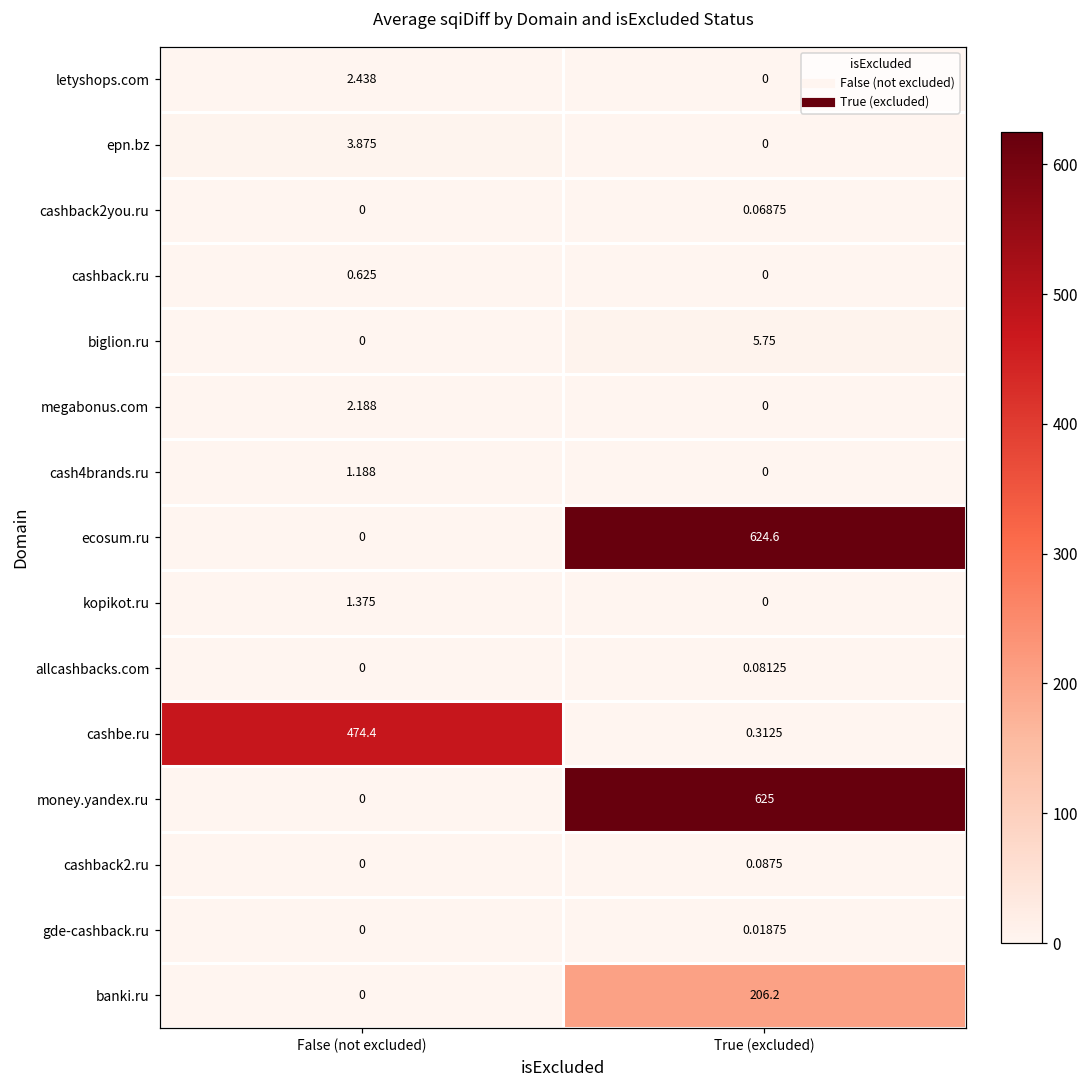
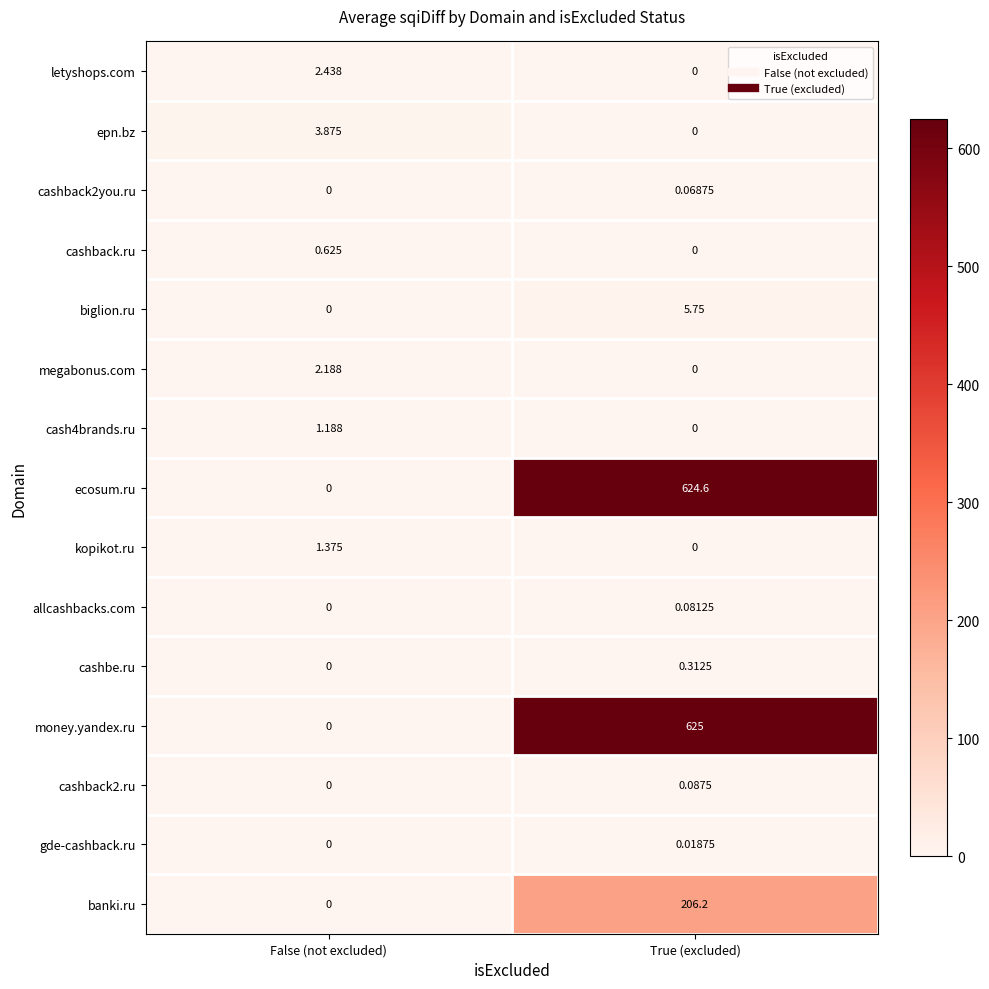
  {
    "letyshops.com": {
      "False (not excluded)": 2.438,
      "True (excluded)": 0
    },
    "epn.bz": {
      "False (not excluded)": 3.875,
      "True (excluded)": 0
    },
    "cashback2you.ru": {
      "False (not excluded)": 0,
      "True (excluded)": 0.06875
    },
    "cashback.ru": {
      "False (not excluded)": 0.625,
      "True (excluded)": 0
    },
    "biglion.ru": {
      "False (not excluded)": 0,
      "True (excluded)": 5.75
    },
    "megabonus.com": {
      "False (not excluded)": 2.188,
      "True (excluded)": 0
    },
    "cash4brands.ru": {
      "False (not excluded)": 1.188,
      "True (excluded)": 0
    },
    "ecosum.ru": {
      "False (not excluded)": 0,
      "True (excluded)": 624.6
    },
    "kopikot.ru": {
      "False (not excluded)": 1.375,
      "True (excluded)": 0
    },
    "allcashbacks.com": {
      "False (not excluded)": 0,
      "True (excluded)": 0.08125
    },
    "cashbe.ru": {
-     "False (not excluded)": 474.4,
+     "False (not excluded)": 0,
      "True (excluded)": 0.3125
    },
    "money.yandex.ru": {
      "False (not excluded)": 0,
      "True (excluded)": 625
    },
    "cashback2.ru": {
      "False (not excluded)": 0,
      "True (excluded)": 0.0875
    },
    "gde-cashback.ru": {
      "False (not excluded)": 0,
      "True (excluded)": 0.01875
    },
    "banki.ru": {
      "False (not excluded)": 0,
      "True (excluded)": 206.2
    }
  }
